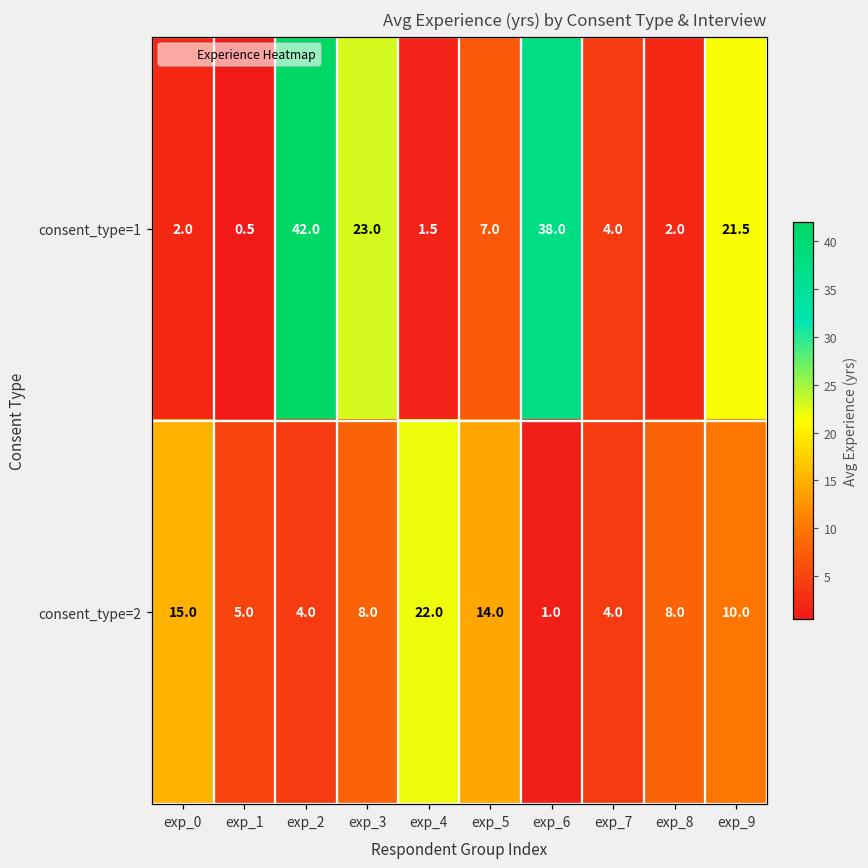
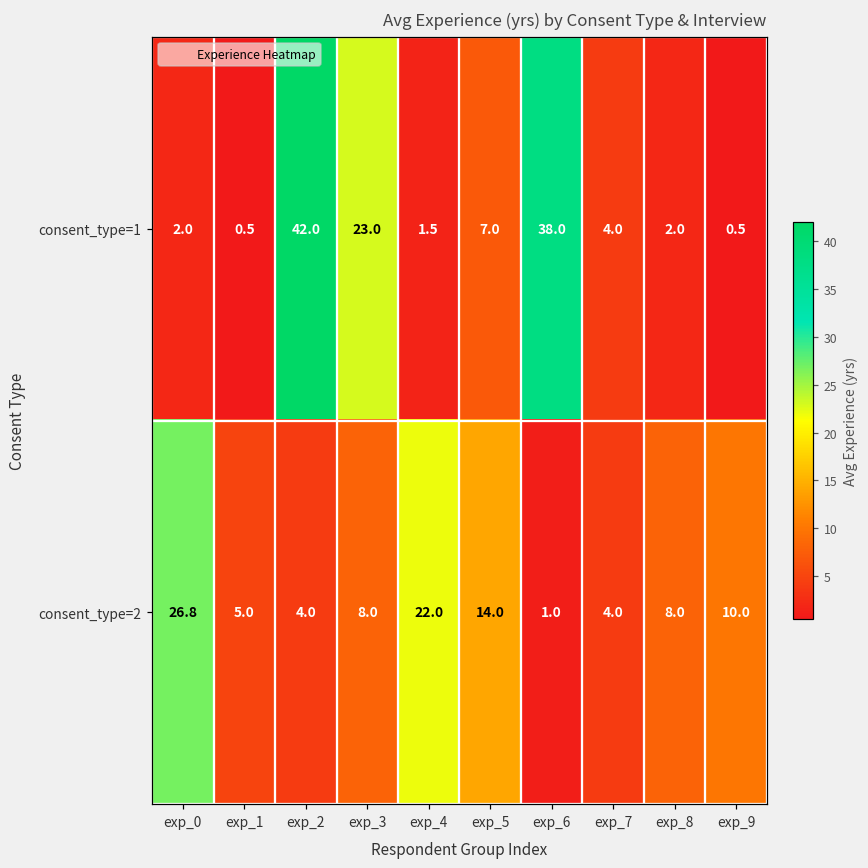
  {
    "consent_type=1": {
      "exp_0": 2.0,
      "exp_1": 0.5,
      "exp_2": 42.0,
      "exp_3": 23.0,
      "exp_4": 1.5,
      "exp_5": 7.0,
      "exp_6": 38.0,
      "exp_7": 4.0,
      "exp_8": 2.0,
-     "exp_9": 21.5
+     "exp_9": 0.5
    },
    "consent_type=2": {
-     "exp_0": 15.0,
+     "exp_0": 26.8,
      "exp_1": 5.0,
      "exp_2": 4.0,
      "exp_3": 8.0,
      "exp_4": 22.0,
      "exp_5": 14.0,
      "exp_6": 1.0,
      "exp_7": 4.0,
      "exp_8": 8.0,
      "exp_9": 10.0
    }
  }
